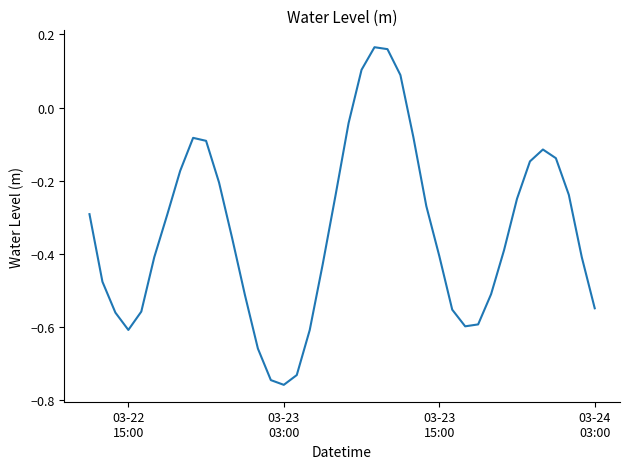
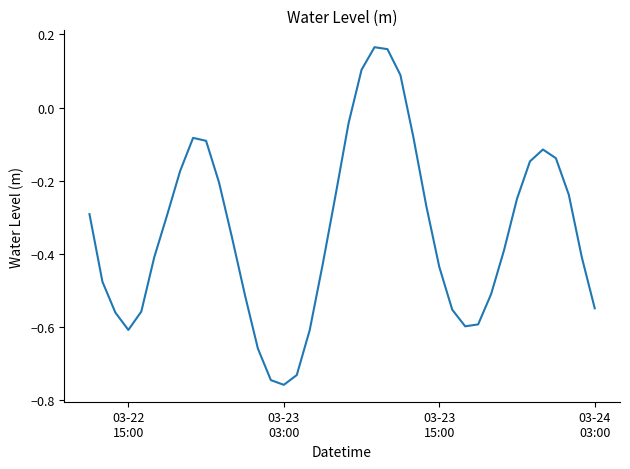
  {
    "03-22 15:00": -0.61,
    "03-23 03:00": -0.76,
-   "03-23 15:00": -0.41,
+   "03-23 15:00": -0.44,
    "03-24 03:00": -0.55
  }
